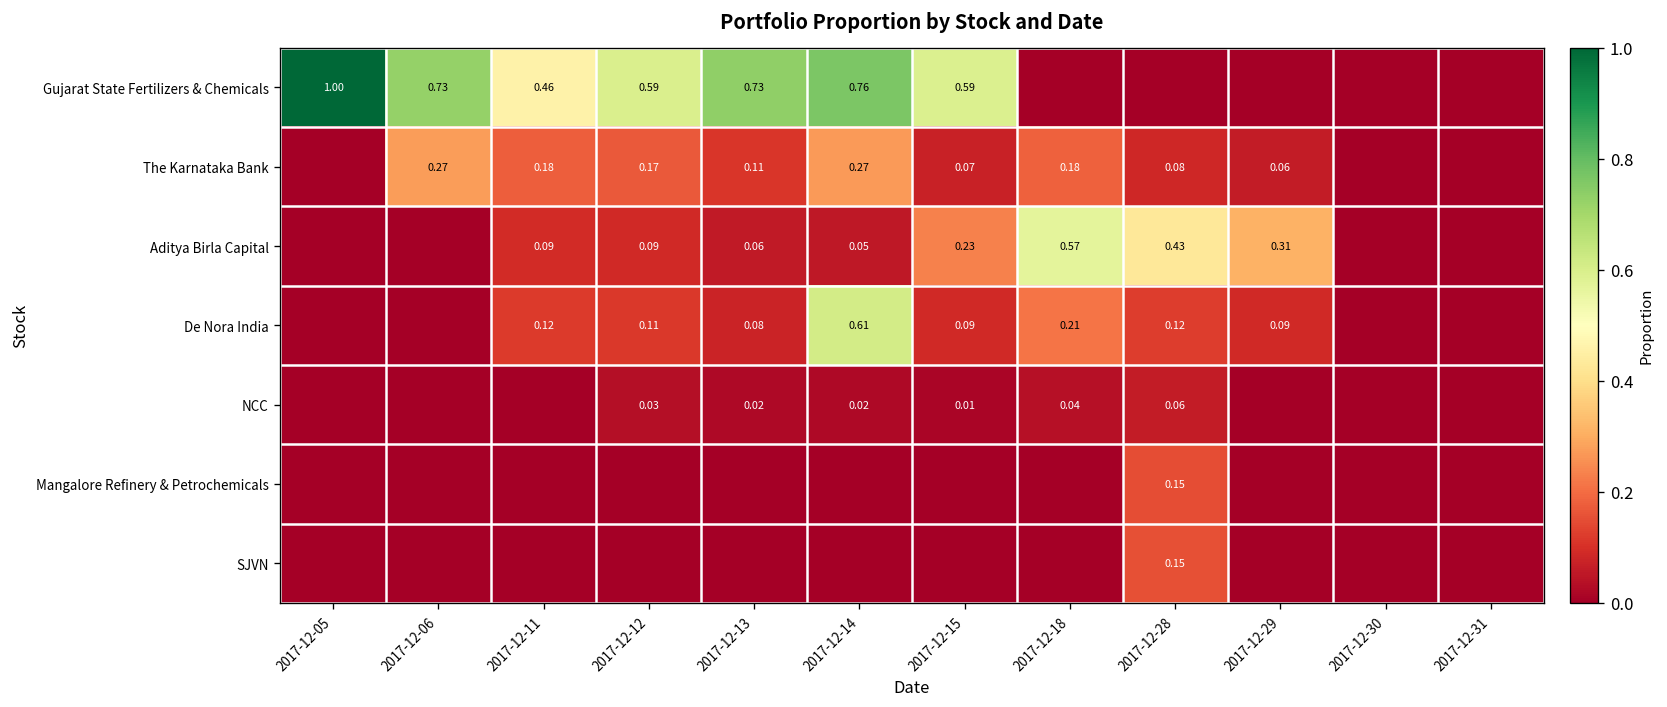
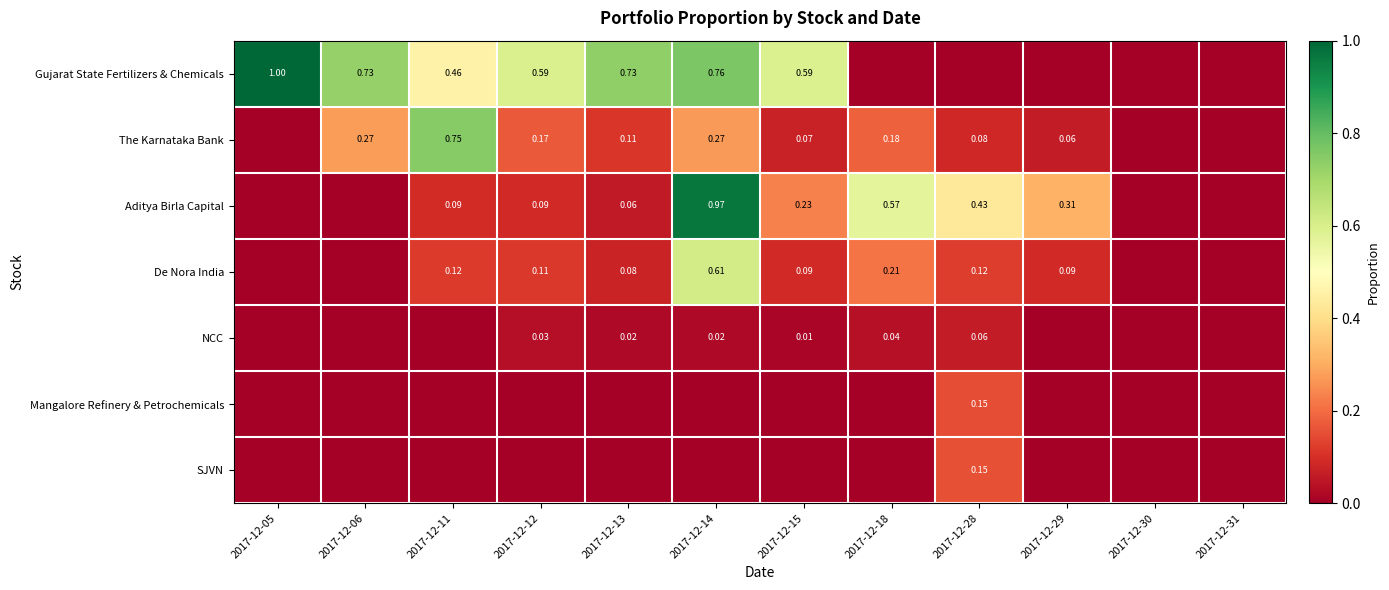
  {
    "Gujarat State Fertilizers & Chemicals": {
      "2017-12-05": 1.00,
      "2017-12-06": 0.73,
      "2017-12-11": 0.46,
      "2017-12-12": 0.59,
      "2017-12-13": 0.73,
      "2017-12-14": 0.76,
      "2017-12-15": 0.59
    },
    "The Karnataka Bank": {
      "2017-12-06": 0.27,
-     "2017-12-11": 0.18,
+     "2017-12-11": 0.75,
      "2017-12-12": 0.17,
      "2017-12-13": 0.11,
      "2017-12-14": 0.27,
      "2017-12-15": 0.07,
      "2017-12-18": 0.18,
      "2017-12-28": 0.08,
      "2017-12-29": 0.06
    },
    "Aditya Birla Capital": {
      "2017-12-11": 0.09,
      "2017-12-12": 0.09,
      "2017-12-13": 0.06,
-     "2017-12-14": 0.05,
+     "2017-12-14": 0.97,
      "2017-12-15": 0.23,
      "2017-12-18": 0.57,
      "2017-12-28": 0.43,
      "2017-12-29": 0.31
    },
    "De Nora India": {
      "2017-12-11": 0.12,
      "2017-12-12": 0.11,
      "2017-12-13": 0.08,
      "2017-12-14": 0.61,
      "2017-12-15": 0.09,
      "2017-12-18": 0.21,
      "2017-12-28": 0.12,
      "2017-12-29": 0.09
    },
    "NCC": {
      "2017-12-12": 0.03,
      "2017-12-13": 0.02,
      "2017-12-14": 0.02,
      "2017-12-15": 0.01,
      "2017-12-18": 0.04,
      "2017-12-28": 0.06
    },
    "Mangalore Refinery & Petrochemicals": {
      "2017-12-28": 0.15
    },
    "SJVN": {
      "2017-12-28": 0.15
    }
  }
